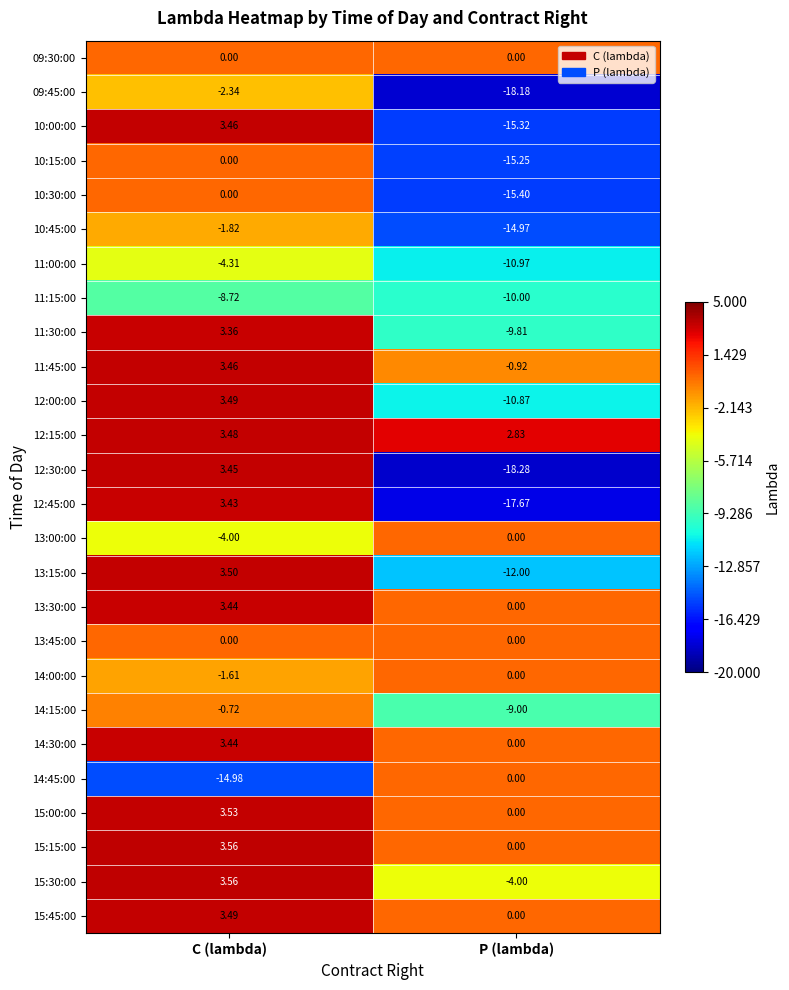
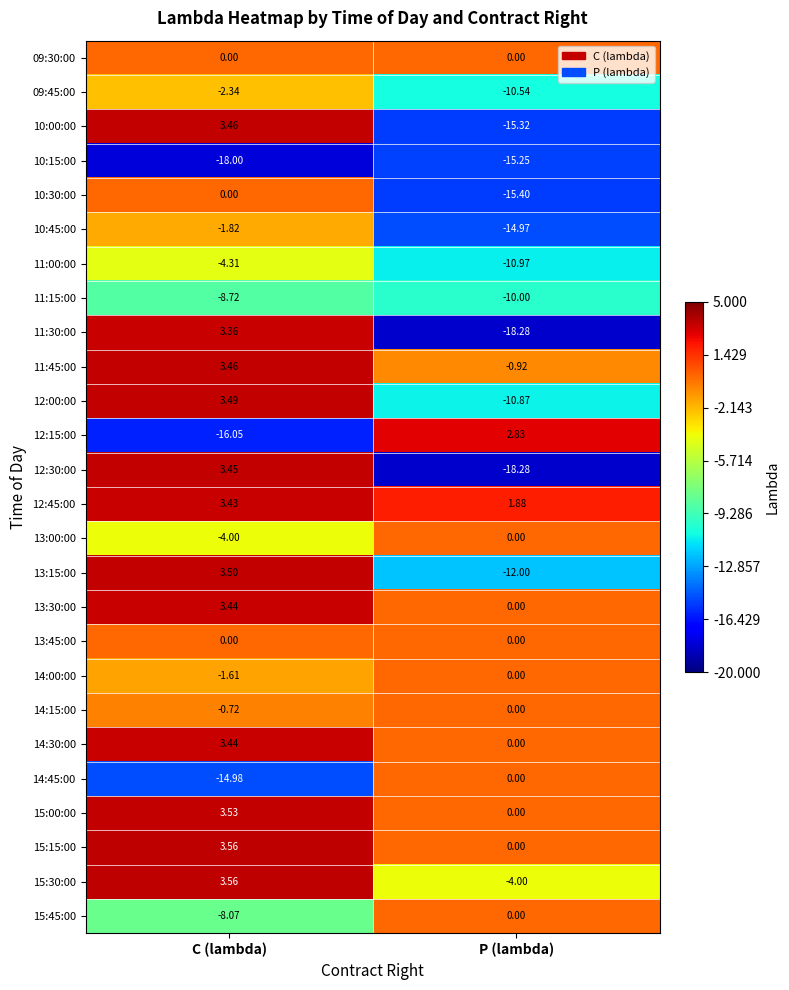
  {
    "09:30:00": {
      "C (lambda)": 0.00,
      "P (lambda)": 0.00
    },
    "09:45:00": {
      "C (lambda)": -2.34,
-     "P (lambda)": -18.18
+     "P (lambda)": -10.54
    },
    "10:00:00": {
      "C (lambda)": 3.46,
      "P (lambda)": -15.32
    },
    "10:15:00": {
-     "C (lambda)": 0.00,
+     "C (lambda)": -18.00,
      "P (lambda)": -15.25
    },
    "10:30:00": {
      "C (lambda)": 0.00,
      "P (lambda)": -15.40
    },
    "10:45:00": {
      "C (lambda)": -1.82,
      "P (lambda)": -14.97
    },
    "11:00:00": {
      "C (lambda)": -4.31,
      "P (lambda)": -10.97
    },
    "11:15:00": {
      "C (lambda)": -8.72,
      "P (lambda)": -10.00
    },
    "11:30:00": {
      "C (lambda)": 3.36,
-     "P (lambda)": -9.81
+     "P (lambda)": -18.28
    },
    "11:45:00": {
      "C (lambda)": 3.46,
      "P (lambda)": -0.92
    },
    "12:00:00": {
      "C (lambda)": 3.49,
      "P (lambda)": -10.87
    },
    "12:15:00": {
-     "C (lambda)": 3.48,
+     "C (lambda)": -16.05,
      "P (lambda)": 2.83
    },
    "12:30:00": {
      "C (lambda)": 3.45,
      "P (lambda)": -18.28
    },
    "12:45:00": {
      "C (lambda)": 3.43,
-     "P (lambda)": -17.67
+     "P (lambda)": 1.88
    },
    "13:00:00": {
      "C (lambda)": -4.00,
      "P (lambda)": 0.00
    },
    "13:15:00": {
      "C (lambda)": 3.50,
      "P (lambda)": -12.00
    },
    "13:30:00": {
      "C (lambda)": 3.44,
      "P (lambda)": 0.00
    },
    "13:45:00": {
      "C (lambda)": 0.00,
      "P (lambda)": 0.00
    },
    "14:00:00": {
      "C (lambda)": -1.61,
      "P (lambda)": 0.00
    },
    "14:15:00": {
      "C (lambda)": -0.72,
-     "P (lambda)": -9.00
+     "P (lambda)": 0.00
    },
    "14:30:00": {
      "C (lambda)": 3.44,
      "P (lambda)": 0.00
    },
    "14:45:00": {
      "C (lambda)": -14.98,
      "P (lambda)": 0.00
    },
    "15:00:00": {
      "C (lambda)": 3.53,
      "P (lambda)": 0.00
    },
    "15:15:00": {
      "C (lambda)": 3.56,
      "P (lambda)": 0.00
    },
    "15:30:00": {
      "C (lambda)": 3.56,
      "P (lambda)": -4.00
    },
    "15:45:00": {
-     "C (lambda)": 3.49,
+     "C (lambda)": -8.07,
      "P (lambda)": 0.00
    }
  }
